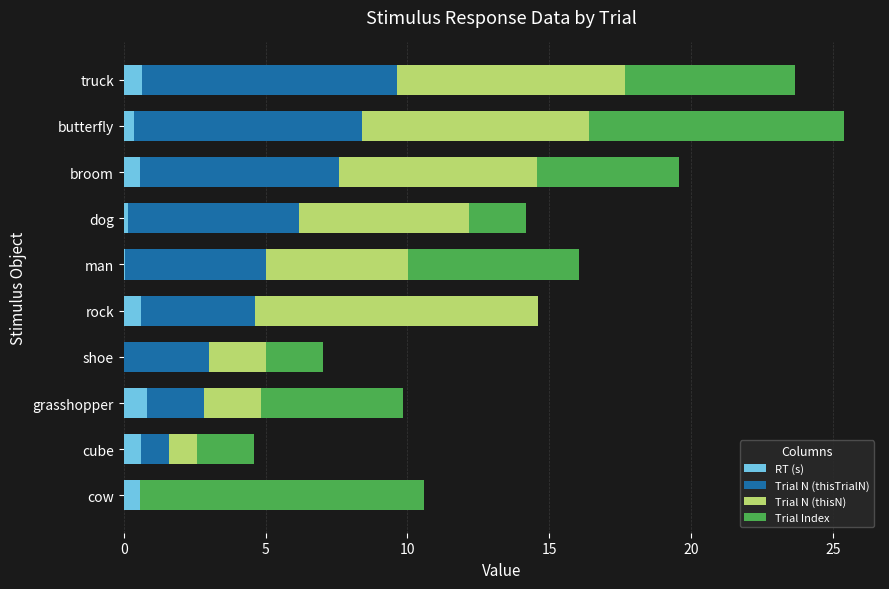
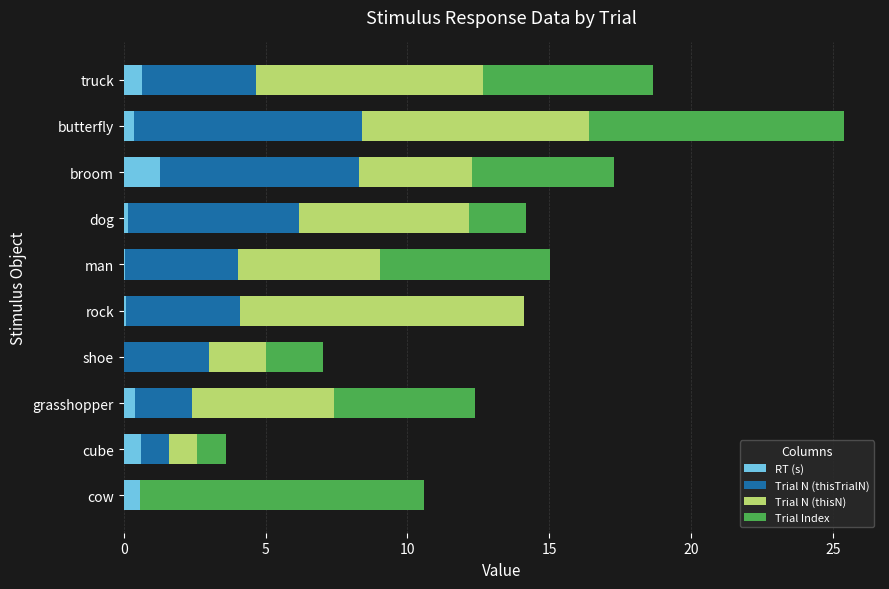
  {
    "RT (s)": {
      "truck": 0.6,
      "butterfly": 0.4,
-     "broom": 0.6,
+     "broom": 1.3,
      "dog": 0.2,
-     "rock": 0.6,
-     "grasshopper": 0.8,
+     "rock": 0.1,
+     "grasshopper": 0.4,
      "cube": 0.6,
      "cow": 0.6
    },
    "Trial N (thisTrialN)": {
-     "truck": 9,
+     "truck": 4,
      "butterfly": 8,
      "broom": 7,
      "dog": 6,
-     "man": 5,
+     "man": 4,
      "rock": 4,
      "shoe": 3,
      "grasshopper": 2,
      "cube": 1,
      "cow": 0
    },
    "Trial N (thisN)": {
      "truck": 8,
      "butterfly": 8,
-     "broom": 7,
+     "broom": 4,
      "dog": 6,
      "man": 5,
      "rock": 10,
      "shoe": 2,
-     "grasshopper": 2,
+     "grasshopper": 5,
      "cube": 1,
      "cow": 0
    },
    "Trial Index": {
      "truck": 6,
      "butterfly": 9,
      "broom": 5,
      "dog": 2,
      "man": 6,
      "rock": 0,
      "shoe": 2,
      "grasshopper": 5,
-     "cube": 2,
+     "cube": 1,
      "cow": 10
    }
  }
